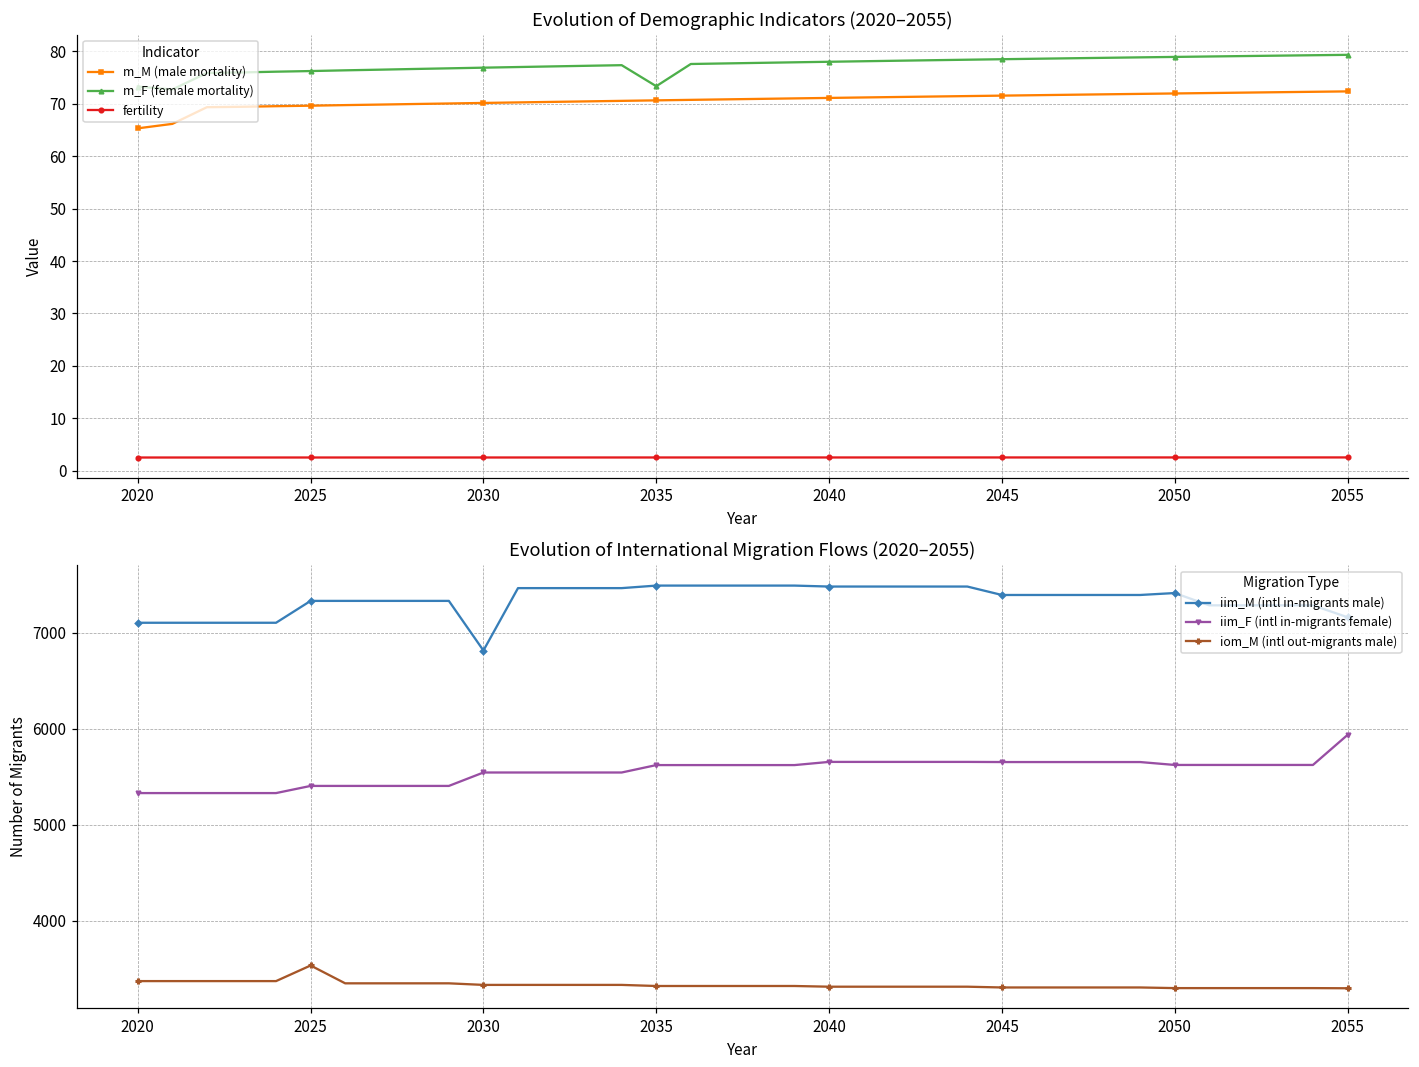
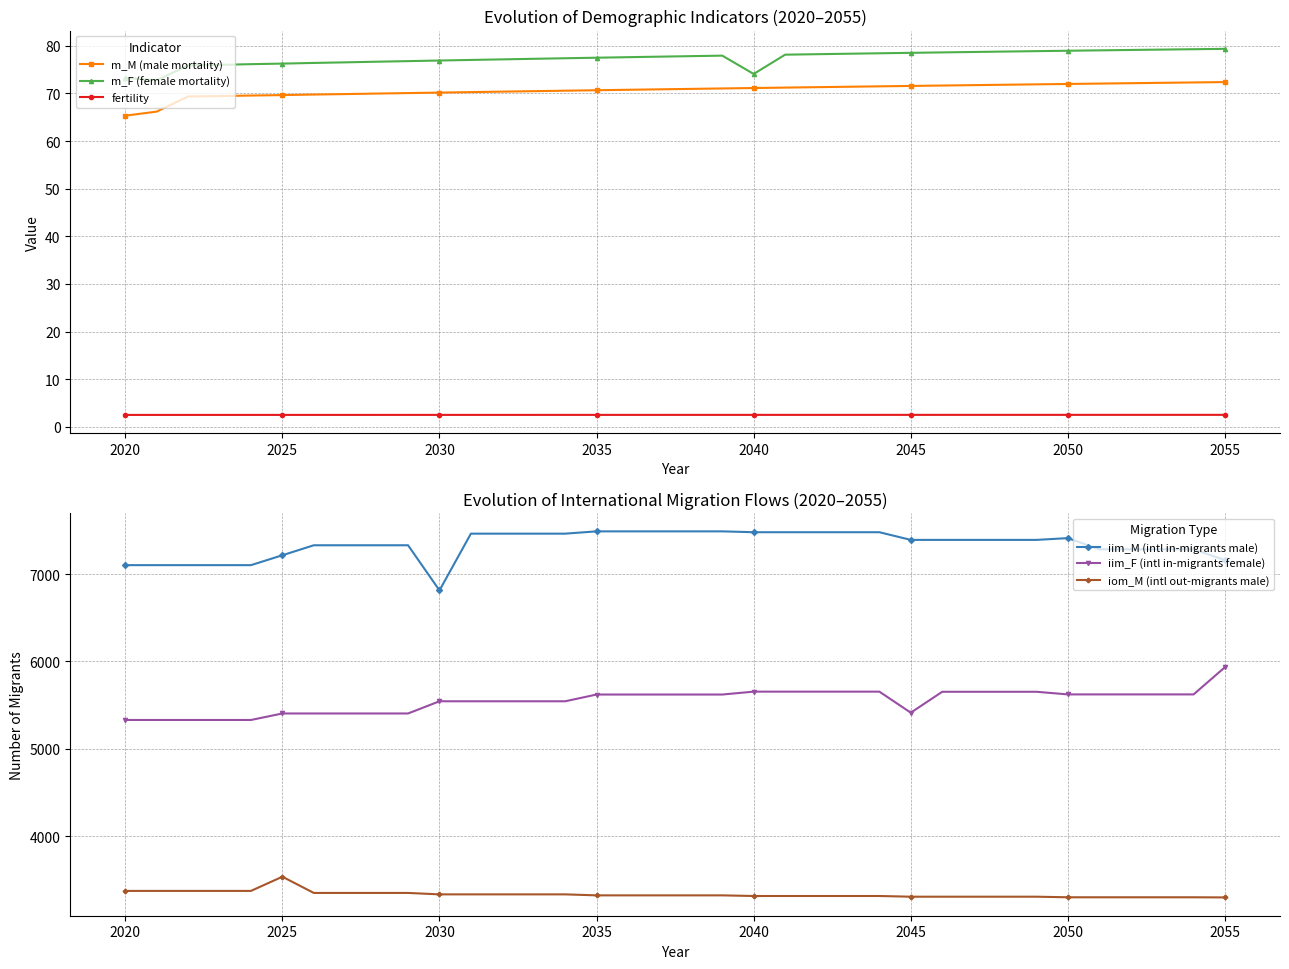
  {
    "Evolution of Demographic Indicators (2020–2055)": {
      "m_M (male mortality)": {
        "2020": 65,
        "2025": 70,
        "2030": 70,
        "2035": 71,
        "2040": 71,
        "2045": 72,
        "2050": 72,
        "2055": 72
      },
      "m_F (female mortality)": {
        "2025": 76,
        "2030": 77,
-       "2035": 73,
-       "2040": 78,
+       "2035": 77,
+       "2040": 74,
        "2045": 79,
        "2050": 79,
        "2055": 79
      },
      "fertility": {
        "2020": 2,
        "2025": 3,
        "2030": 3,
        "2035": 3,
        "2040": 3,
        "2045": 3,
        "2050": 3,
        "2055": 3
      }
    },
    "Evolution of International Migration Flows (2020–2055)": {
      "iim_M (intl in-migrants male)": {
        "2020": 7100,
-       "2025": 7300,
+       "2025": 7200,
        "2030": 6800,
        "2035": 7500,
        "2040": 7500,
        "2045": 7400,
        "2050": 7400
      },
      "iim_F (intl in-migrants female)": {
        "2020": 5300,
        "2025": 5400,
        "2030": 5500,
        "2035": 5600,
        "2040": 5700,
-       "2045": 5700,
+       "2045": 5400,
        "2050": 5600,
        "2055": 5900
      },
      "iom_M (intl out-migrants male)": {
        "2020": 3400,
        "2025": 3500,
        "2030": 3300,
        "2035": 3300,
        "2040": 3300,
        "2045": 3300,
        "2050": 3300,
        "2055": 3300
      }
    }
  }
